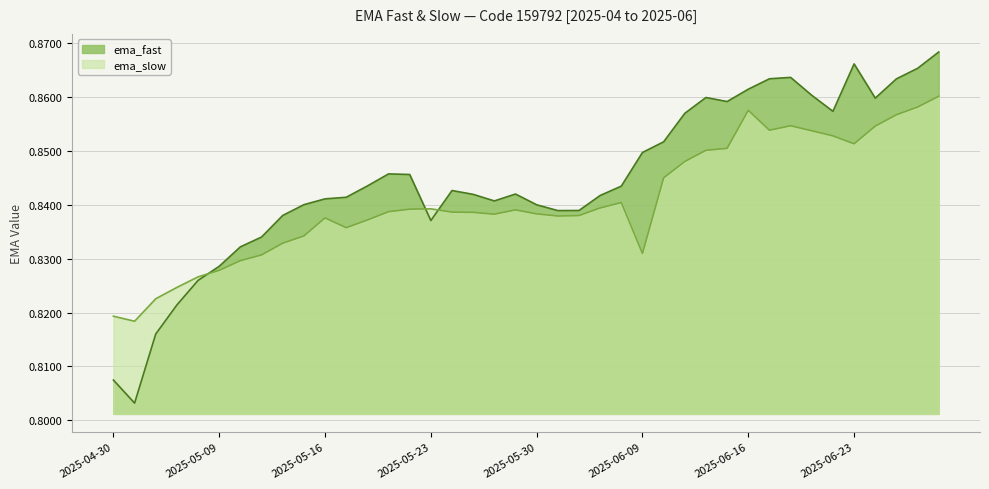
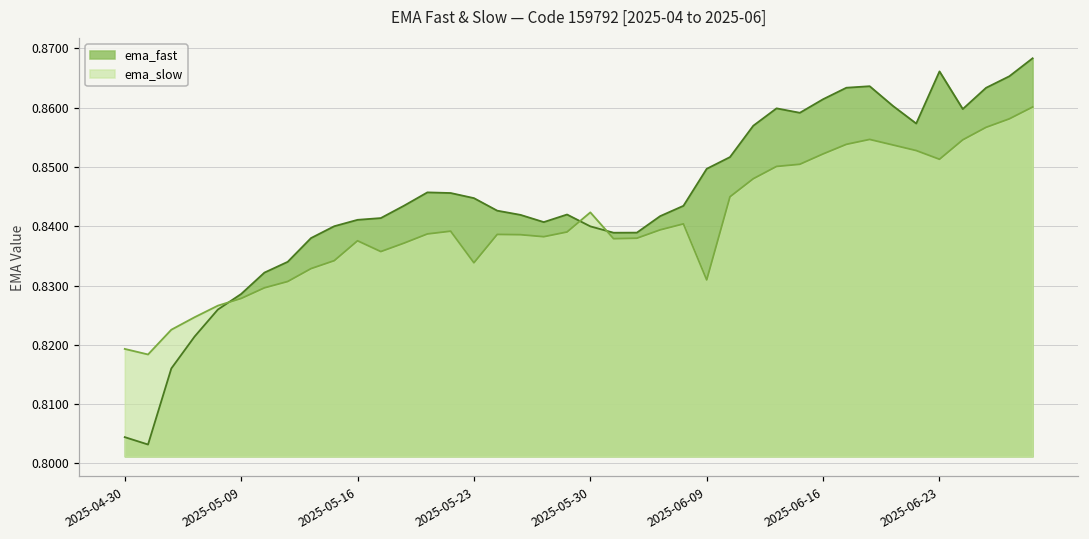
  {
    "ema_fast": {
-     "2025-04-30": 0.807,
+     "2025-04-30": 0.804,
      "2025-05-09": 0.829,
      "2025-05-16": 0.841,
-     "2025-05-23": 0.837,
+     "2025-05-23": 0.845,
      "2025-05-30": 0.840,
      "2025-06-09": 0.850,
      "2025-06-16": 0.861,
      "2025-06-23": 0.866
    },
    "ema_slow": {
      "2025-04-30": 0.819,
      "2025-05-09": 0.828,
      "2025-05-16": 0.838,
-     "2025-05-23": 0.839,
-     "2025-05-30": 0.838,
+     "2025-05-23": 0.834,
+     "2025-05-30": 0.842,
      "2025-06-09": 0.831,
-     "2025-06-16": 0.858,
+     "2025-06-16": 0.852,
      "2025-06-23": 0.851
    }
  }
